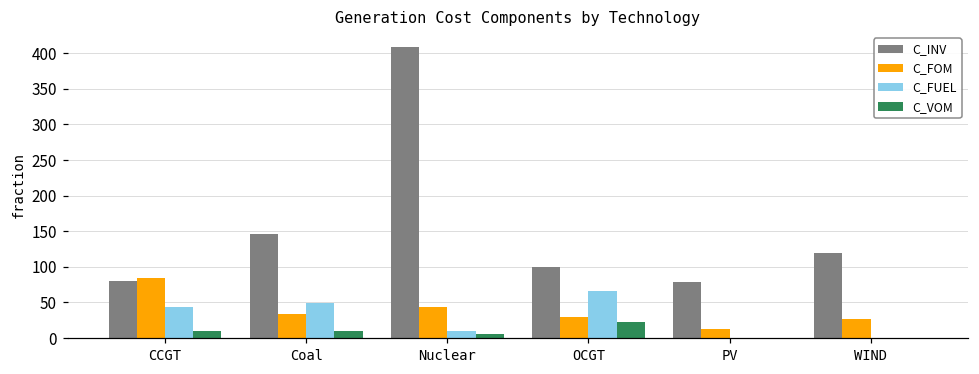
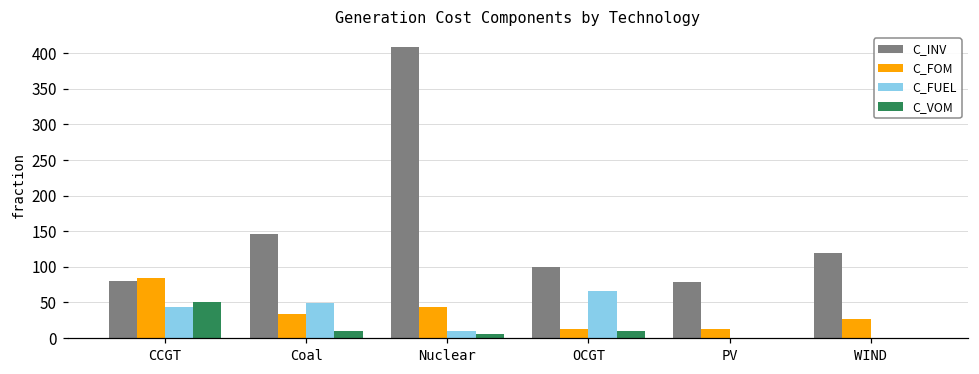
  {
    "C_INV": {
      "CCGT": 80,
      "Coal": 150,
      "Nuclear": 410,
      "OCGT": 100,
      "PV": 80,
      "WIND": 120
    },
    "C_FOM": {
      "CCGT": 80,
      "Coal": 30,
      "Nuclear": 40,
-     "OCGT": 30,
+     "OCGT": 10,
      "PV": 10,
      "WIND": 30
    },
    "C_FUEL": {
      "CCGT": 40,
      "Coal": 50,
      "Nuclear": 10,
      "OCGT": 70,
      "PV": 0,
      "WIND": 0
    },
    "C_VOM": {
-     "CCGT": 10,
+     "CCGT": 50,
      "Coal": 10,
      "Nuclear": 10,
-     "OCGT": 20,
+     "OCGT": 10,
      "PV": 0,
      "WIND": 0
    }
  }
